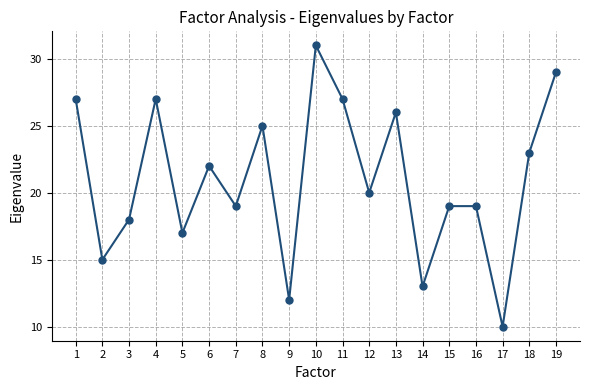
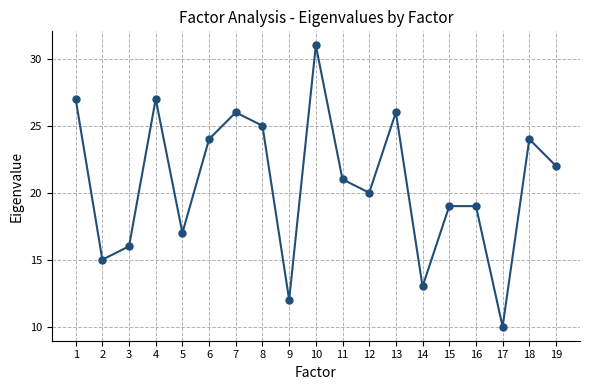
  {
    "1": 27,
    "2": 15,
-   "3": 18,
+   "3": 16,
    "4": 27,
    "5": 17,
-   "6": 22,
-   "7": 19,
+   "6": 24,
+   "7": 26,
    "8": 25,
    "9": 12,
    "10": 31,
-   "11": 27,
+   "11": 21,
    "12": 20,
    "13": 26,
    "14": 13,
    "15": 19,
    "16": 19,
    "17": 10,
-   "18": 23,
-   "19": 29
+   "18": 24,
+   "19": 22
  }
